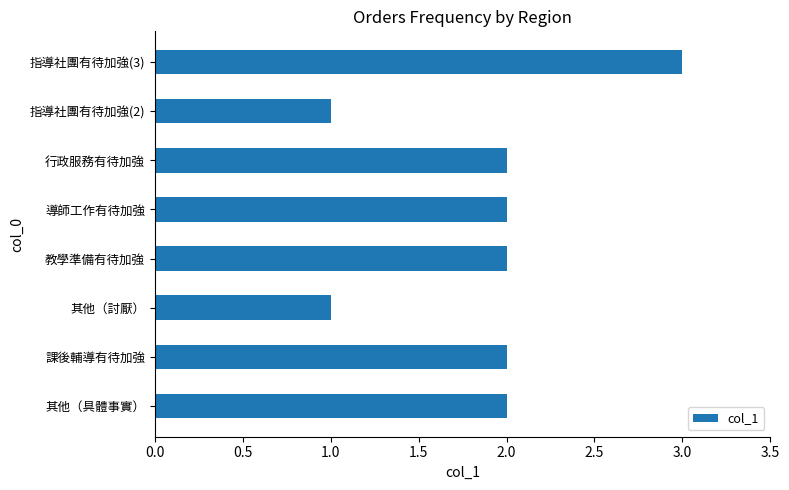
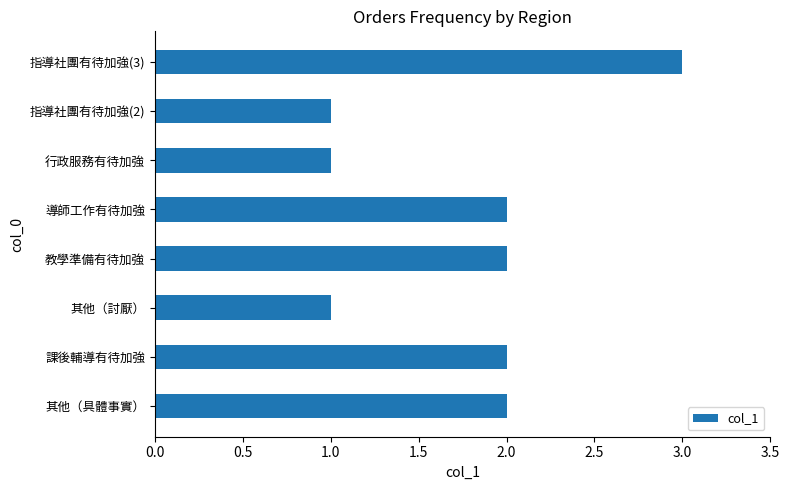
  {
    "指導社團有待加強(3)": 3,
    "指導社團有待加強(2)": 1,
-   "行政服務有待加強": 2,
+   "行政服務有待加強": 1,
    "導師工作有待加強": 2,
    "教學準備有待加強": 2,
    "其他（討厭）": 1,
    "課後輔導有待加強": 2,
    "其他（具體事實）": 2
  }
